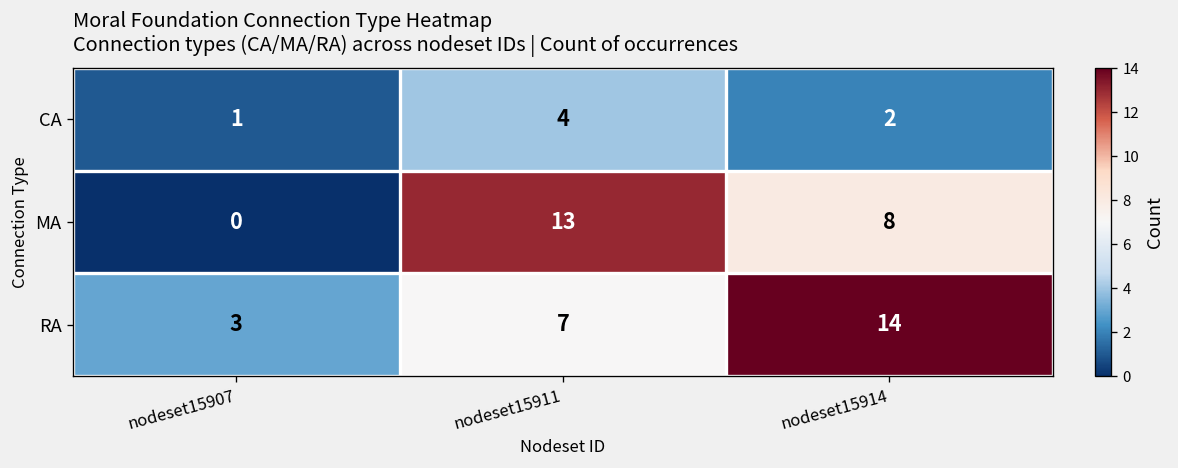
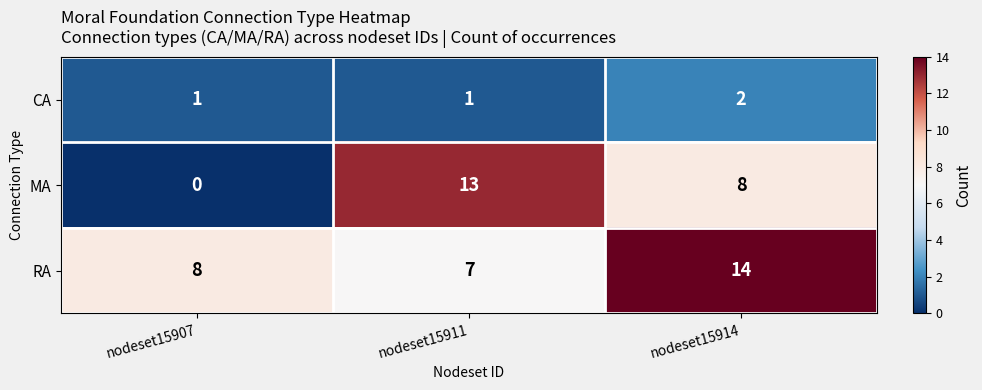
  {
    "CA": {
      "nodeset15907": 1,
-     "nodeset15911": 4,
+     "nodeset15911": 1,
      "nodeset15914": 2
    },
    "MA": {
      "nodeset15907": 0,
      "nodeset15911": 13,
      "nodeset15914": 8
    },
    "RA": {
-     "nodeset15907": 3,
+     "nodeset15907": 8,
      "nodeset15911": 7,
      "nodeset15914": 14
    }
  }
